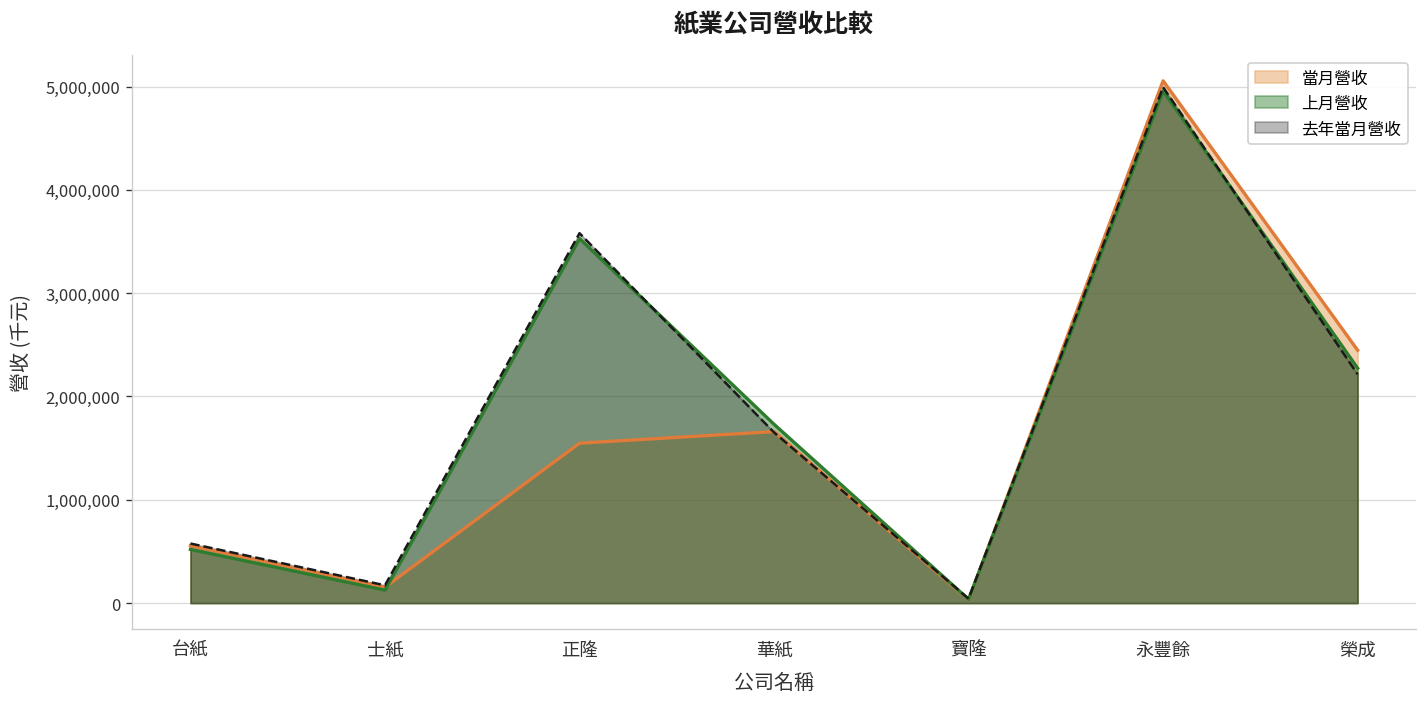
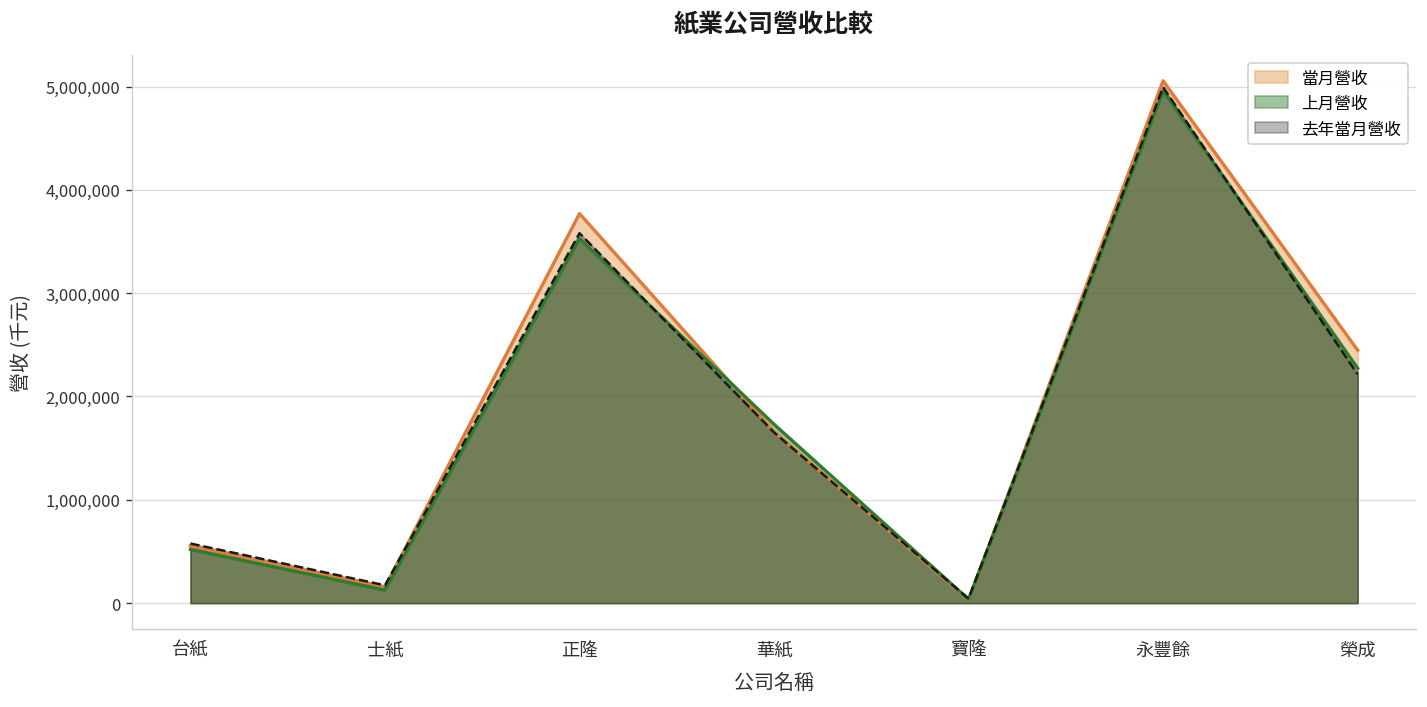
  {
    "當月營收": {
-     "正隆": "1,500,000",
+     "正隆": "3,800,000",
      "永豐餘": "5,100,000",
      "榮成": "2,400,000"
    }
  }
